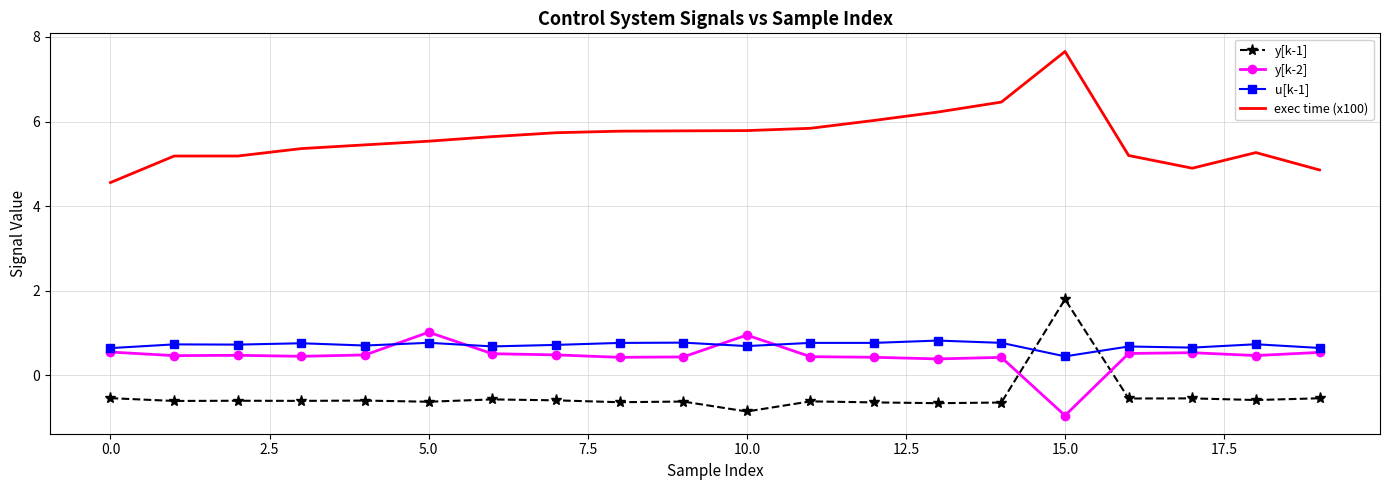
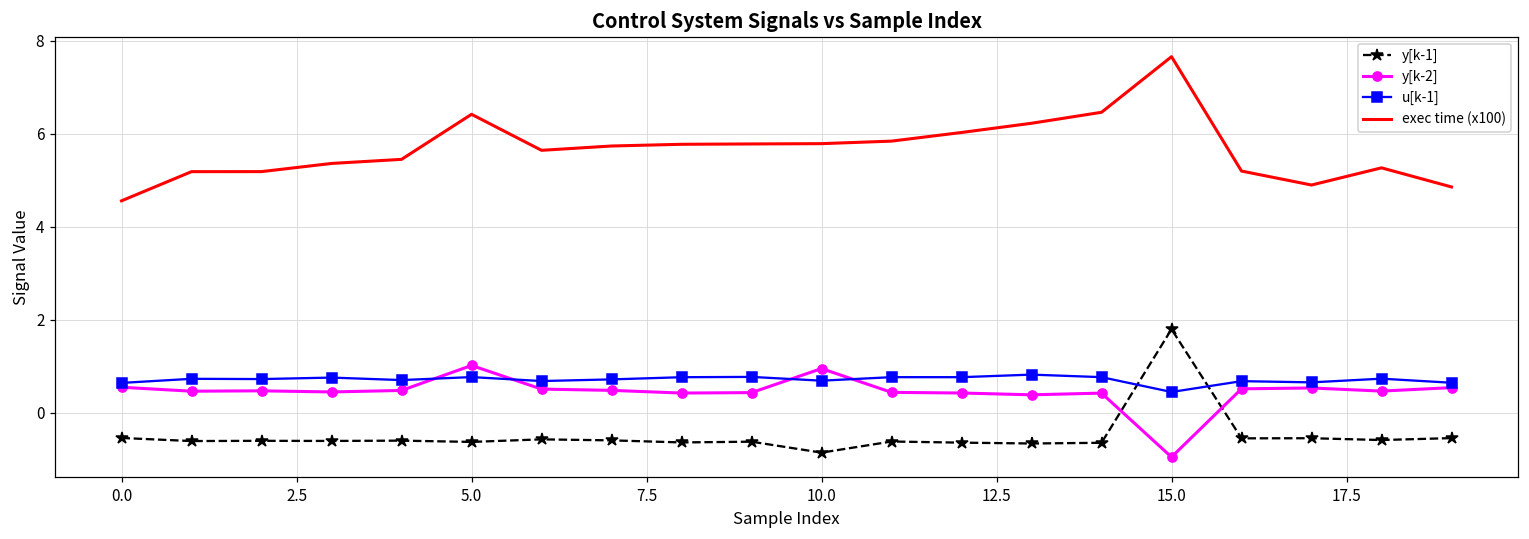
  {
    "y[k-1]": {
      "0.0": -0.5,
      "5.0": -0.6,
      "10.0": -0.9,
      "15.0": 1.8
    },
    "y[k-2]": {
      "0.0": 0.6,
      "5.0": 1.0,
      "10.0": 1.0,
      "15.0": -0.9
    },
    "u[k-1]": {
      "0.0": 0.6,
      "5.0": 0.8,
      "10.0": 0.7,
      "15.0": 0.4
    },
    "exec time (x100)": {
      "0.0": 4.6,
-     "5.0": 5.5,
+     "5.0": 6.4,
      "10.0": 5.8,
      "15.0": 7.7
    }
  }
